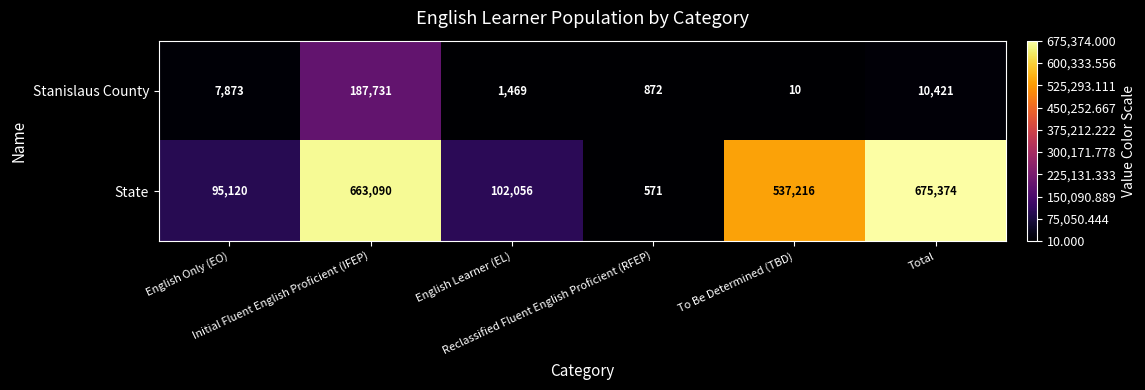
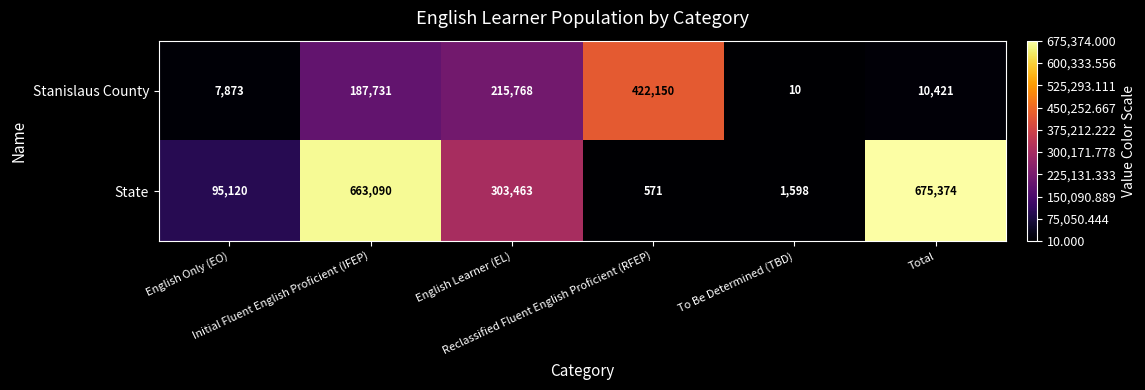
  {
    "Stanislaus County": {
      "English Only (EO)": "7,873",
      "Initial Fluent English Proficient (IFEP)": "187,731",
-     "English Learner (EL)": "1,469",
-     "Reclassified Fluent English Proficient (RFEP)": "872",
+     "English Learner (EL)": "215,768",
+     "Reclassified Fluent English Proficient (RFEP)": "422,150",
      "To Be Determined (TBD)": "10",
      "Total": "10,421"
    },
    "State": {
      "English Only (EO)": "95,120",
      "Initial Fluent English Proficient (IFEP)": "663,090",
-     "English Learner (EL)": "102,056",
+     "English Learner (EL)": "303,463",
      "Reclassified Fluent English Proficient (RFEP)": "571",
-     "To Be Determined (TBD)": "537,216",
+     "To Be Determined (TBD)": "1,598",
      "Total": "675,374"
    }
  }
